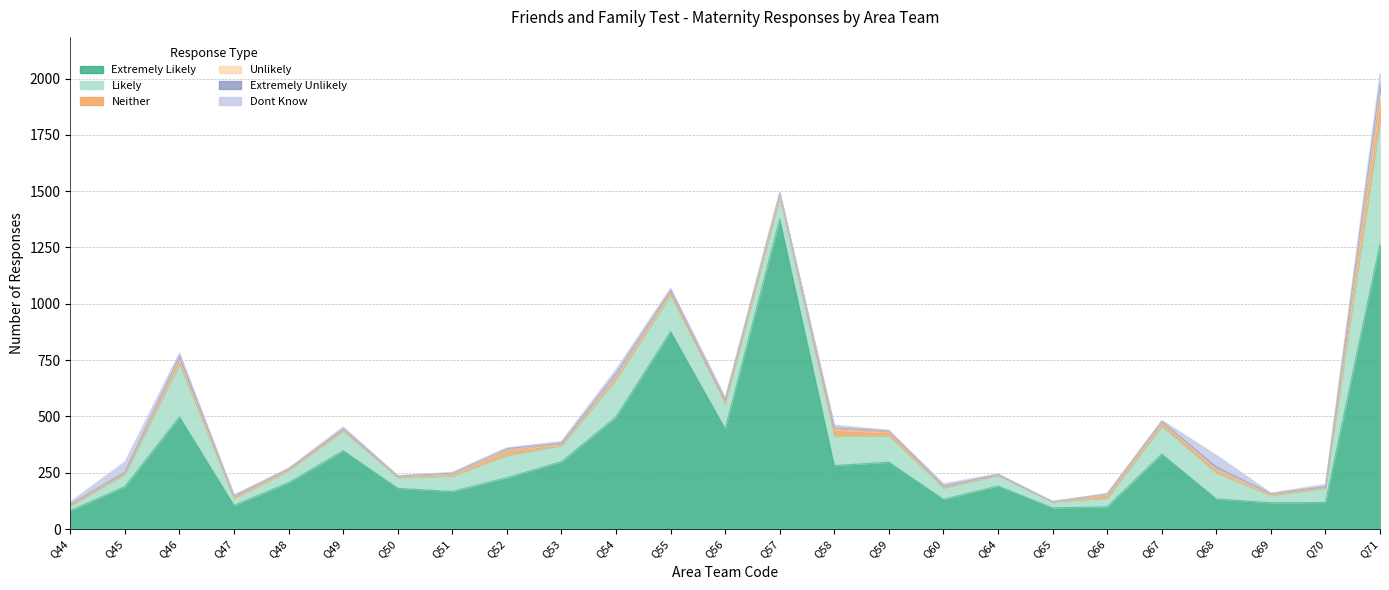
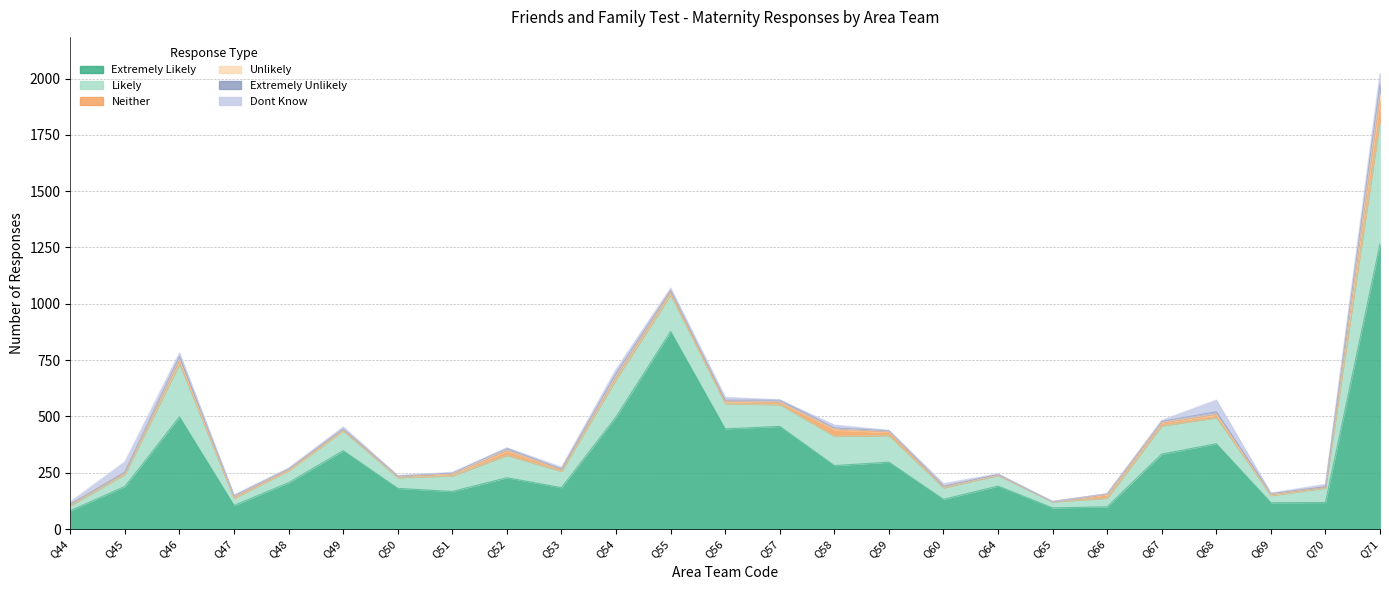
  {
    "Extremely Likely": {
      "Q44": 80,
      "Q45": 190,
      "Q46": 500,
      "Q47": 110,
      "Q48": 210,
      "Q49": 350,
      "Q50": 180,
      "Q51": 170,
      "Q52": 230,
-     "Q53": 300,
+     "Q53": 180,
      "Q54": 500,
      "Q55": 880,
      "Q56": 450,
-     "Q57": 1380,
+     "Q57": 460,
      "Q58": 280,
      "Q59": 300,
      "Q60": 130,
      "Q64": 190,
      "Q65": 90,
      "Q66": 100,
      "Q67": 330,
-     "Q68": 130,
+     "Q68": 380,
      "Q69": 120,
      "Q70": 120,
      "Q71": 1270
    },
    "Neither": {
      "Q71": 90
    },
    "Unlikely": {
      "Q71": 40
    },
    "Extremely Unlikely": {
      "Q71": 30
    }
  }
